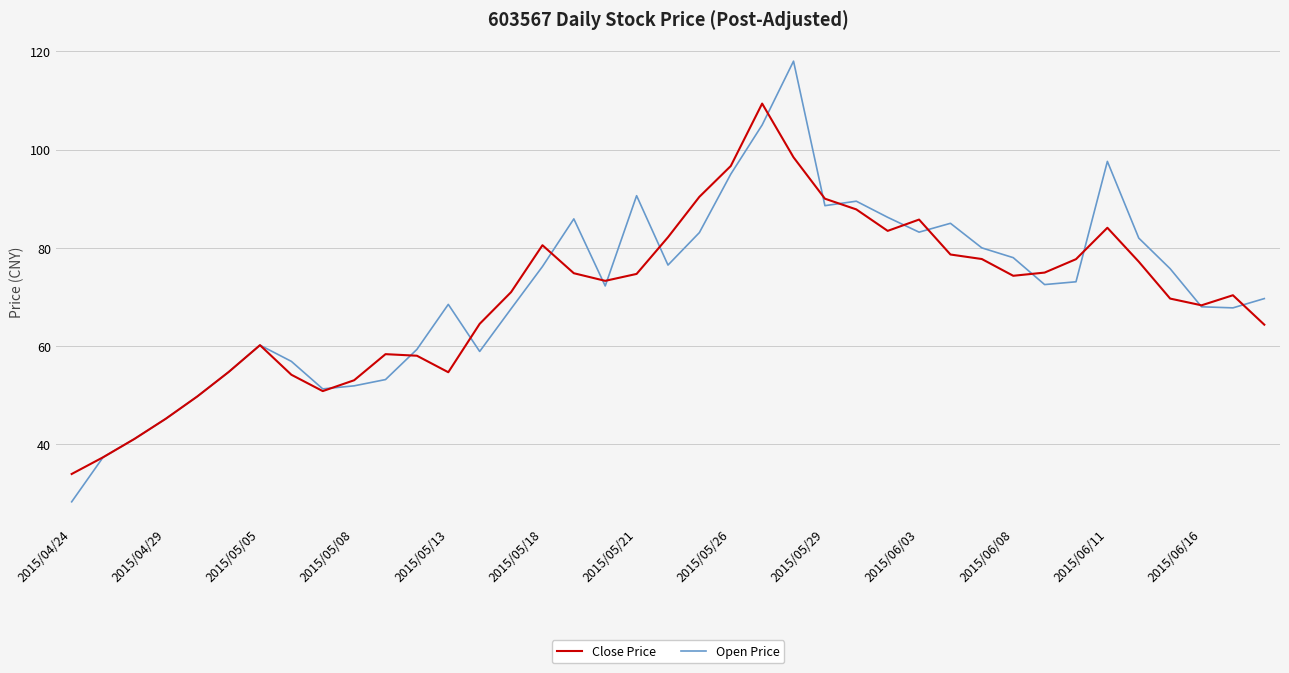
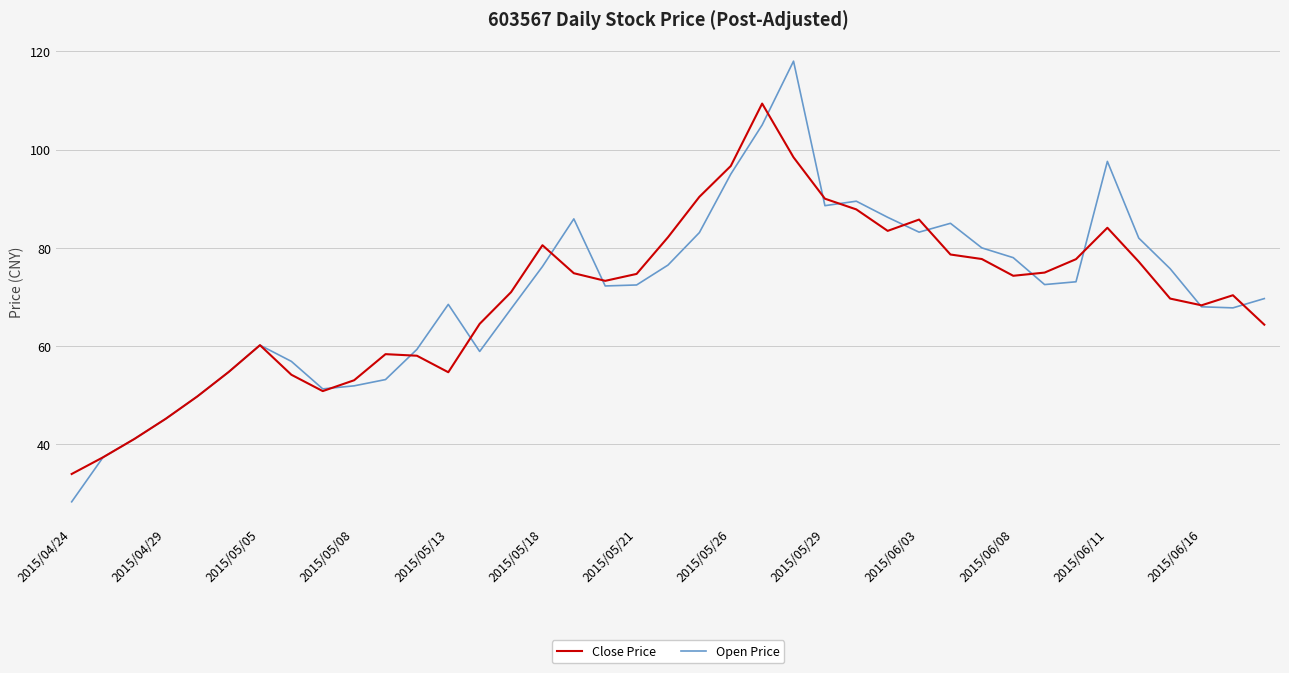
  {
    "Close Price": {
      "2015/04/24": 34,
      "2015/05/08": 53,
      "2015/05/13": 55,
      "2015/05/18": 81,
      "2015/05/21": 75,
      "2015/05/26": 97,
      "2015/05/29": 90,
      "2015/06/03": 86,
      "2015/06/08": 74,
      "2015/06/11": 84
    },
    "Open Price": {
      "2015/04/24": 28,
      "2015/05/08": 52,
      "2015/05/13": 69,
      "2015/05/18": 76,
-     "2015/05/21": 91,
+     "2015/05/21": 72,
      "2015/05/26": 95,
      "2015/05/29": 89,
      "2015/06/03": 83,
      "2015/06/08": 78,
      "2015/06/11": 98
    }
  }
